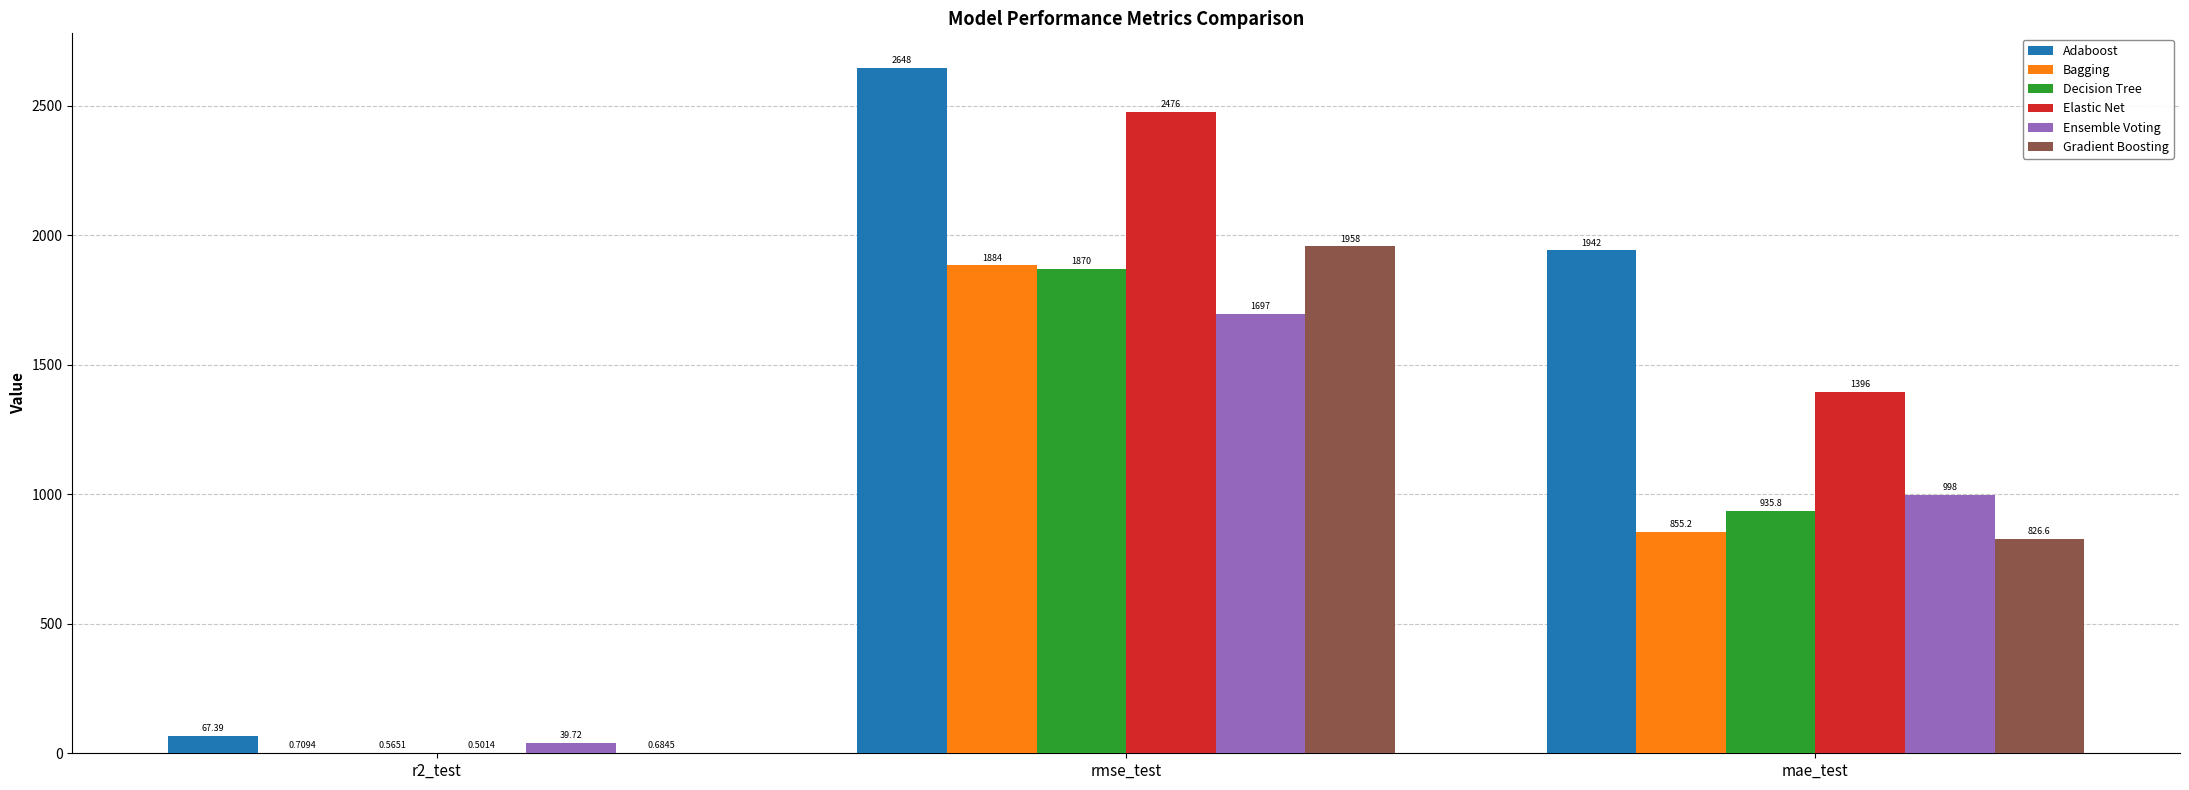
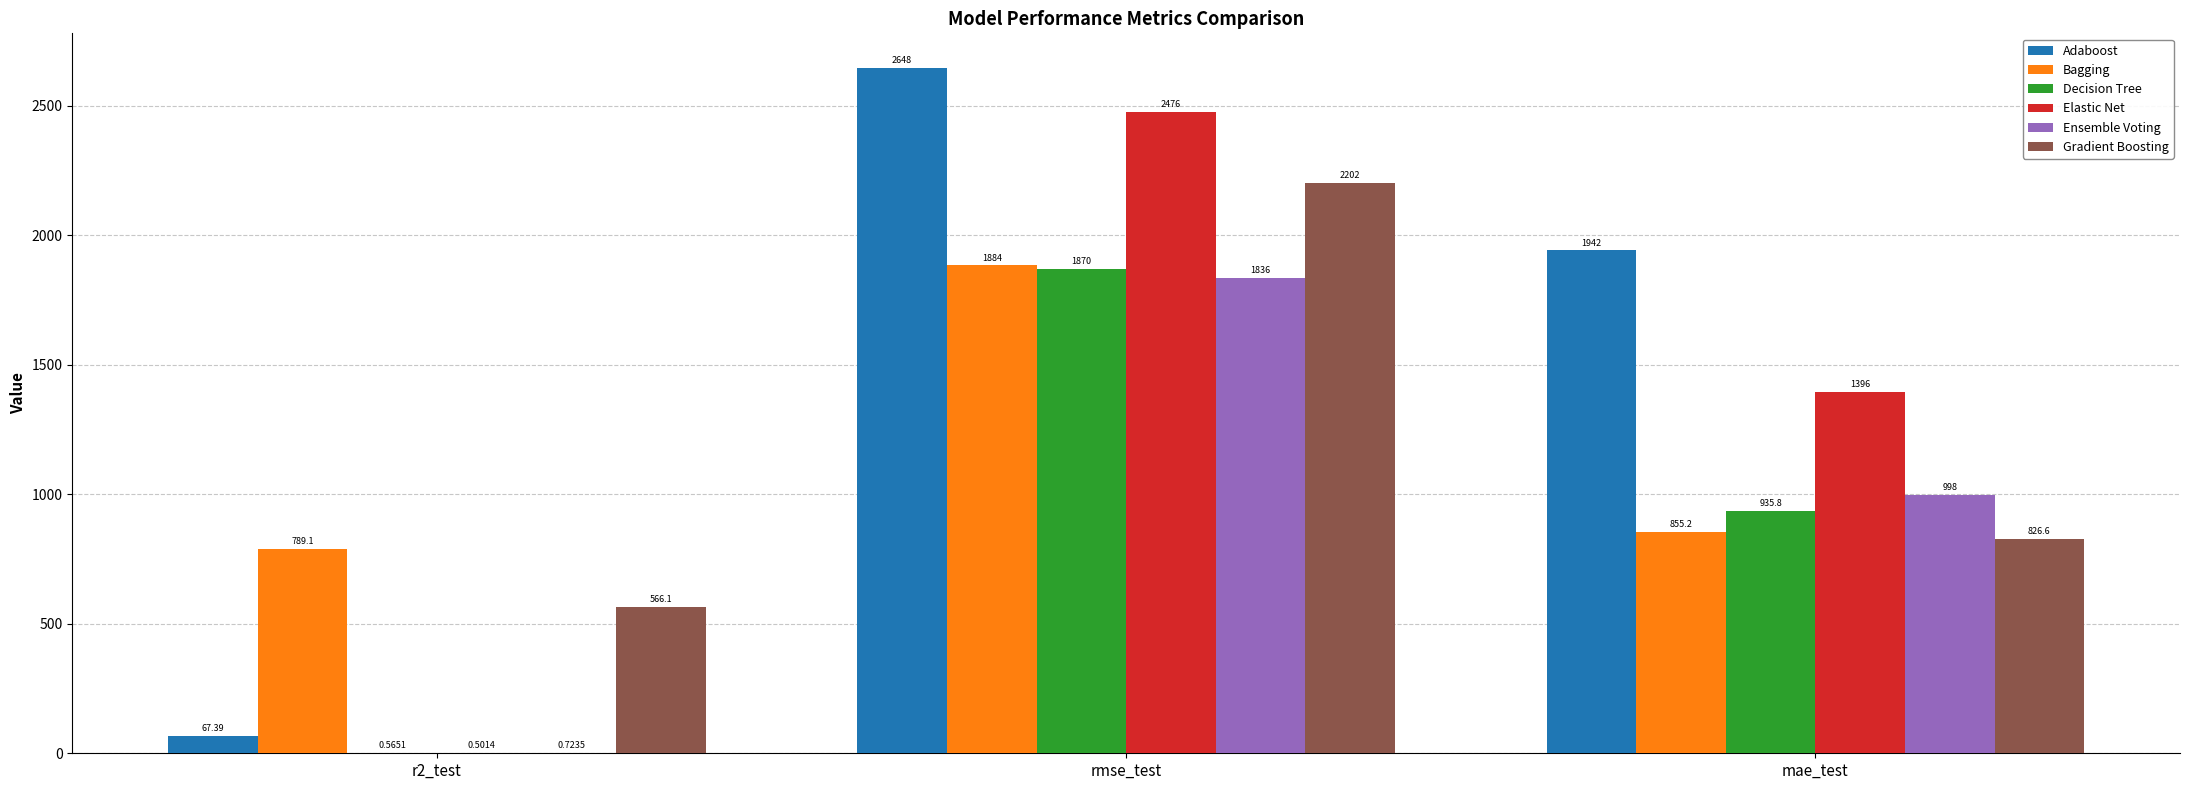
  {
    "Adaboost": {
      "r2_test": 67.39,
      "rmse_test": 2648,
      "mae_test": 1942
    },
    "Bagging": {
-     "r2_test": 0.7094,
+     "r2_test": 789.1,
      "rmse_test": 1884,
      "mae_test": 855.2
    },
    "Decision Tree": {
      "r2_test": 0.5651,
      "rmse_test": 1870,
      "mae_test": 935.8
    },
    "Elastic Net": {
      "r2_test": 0.5014,
      "rmse_test": 2476,
      "mae_test": 1396
    },
    "Ensemble Voting": {
-     "r2_test": 39.72,
-     "rmse_test": 1697,
+     "r2_test": 0.7235,
+     "rmse_test": 1836,
      "mae_test": 998
    },
    "Gradient Boosting": {
-     "r2_test": 0.6845,
-     "rmse_test": 1958,
+     "r2_test": 566.1,
+     "rmse_test": 2202,
      "mae_test": 826.6
    }
  }
